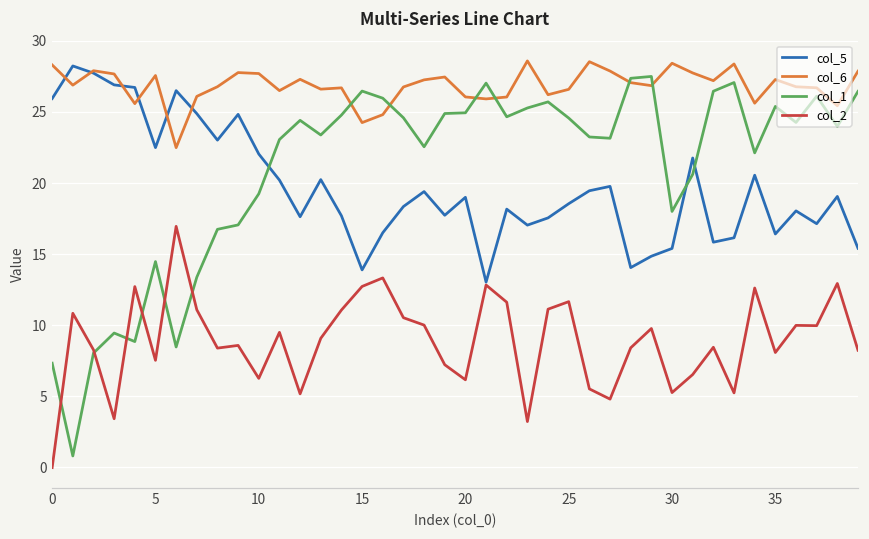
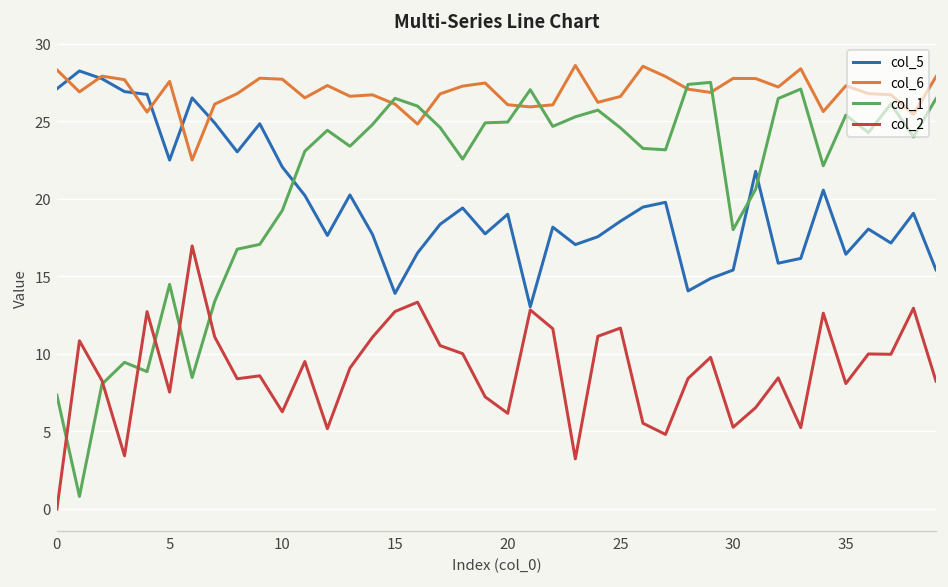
  {
    "col_5": {
-     "0": 25.9,
+     "0": 27.1,
      "5": 22.5,
      "10": 22.0,
      "15": 13.9,
      "20": 19.0,
      "25": 18.5,
      "30": 15.4,
      "35": 16.4
    },
    "col_6": {
      "0": 28.3,
      "5": 27.6,
      "10": 27.7,
-     "15": 24.3,
+     "15": 26.1,
      "20": 26.1,
      "25": 26.6,
-     "30": 28.4,
+     "30": 27.8,
      "35": 27.3
    },
    "col_1": {
      "0": 7.3,
      "5": 14.5,
      "10": 19.2,
      "15": 26.5,
      "20": 24.9,
      "25": 24.6,
      "30": 18.0,
      "35": 25.4
    },
    "col_2": {
      "0": 0.0,
      "5": 7.5,
      "10": 6.3,
      "15": 12.7,
      "20": 6.2,
      "25": 11.7,
      "30": 5.3,
      "35": 8.1
    }
  }
